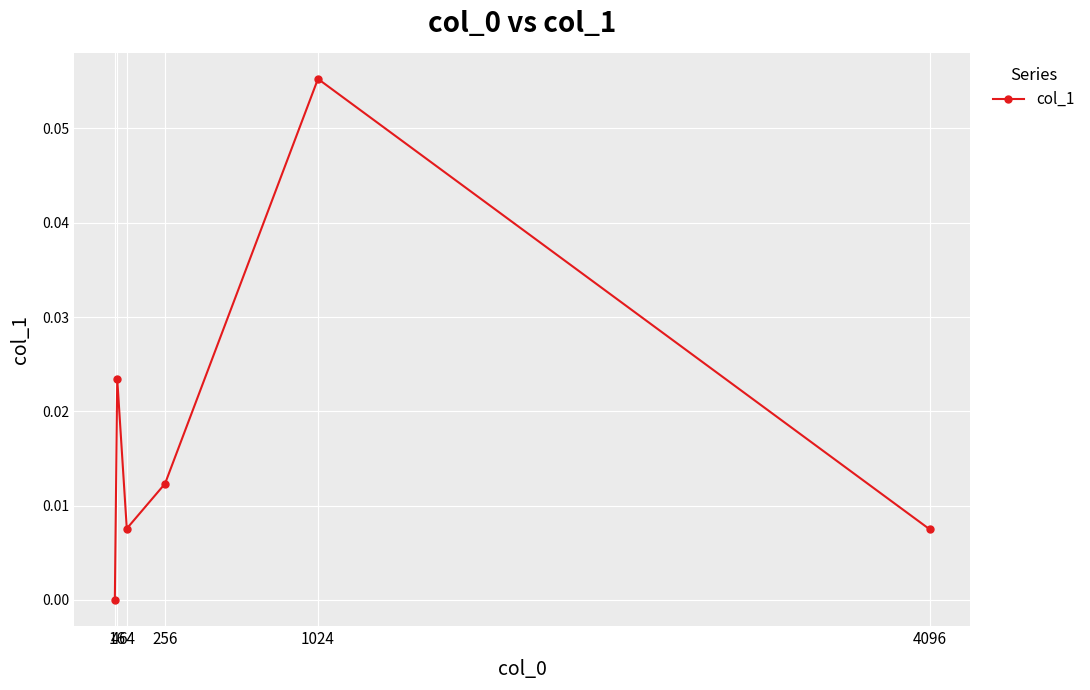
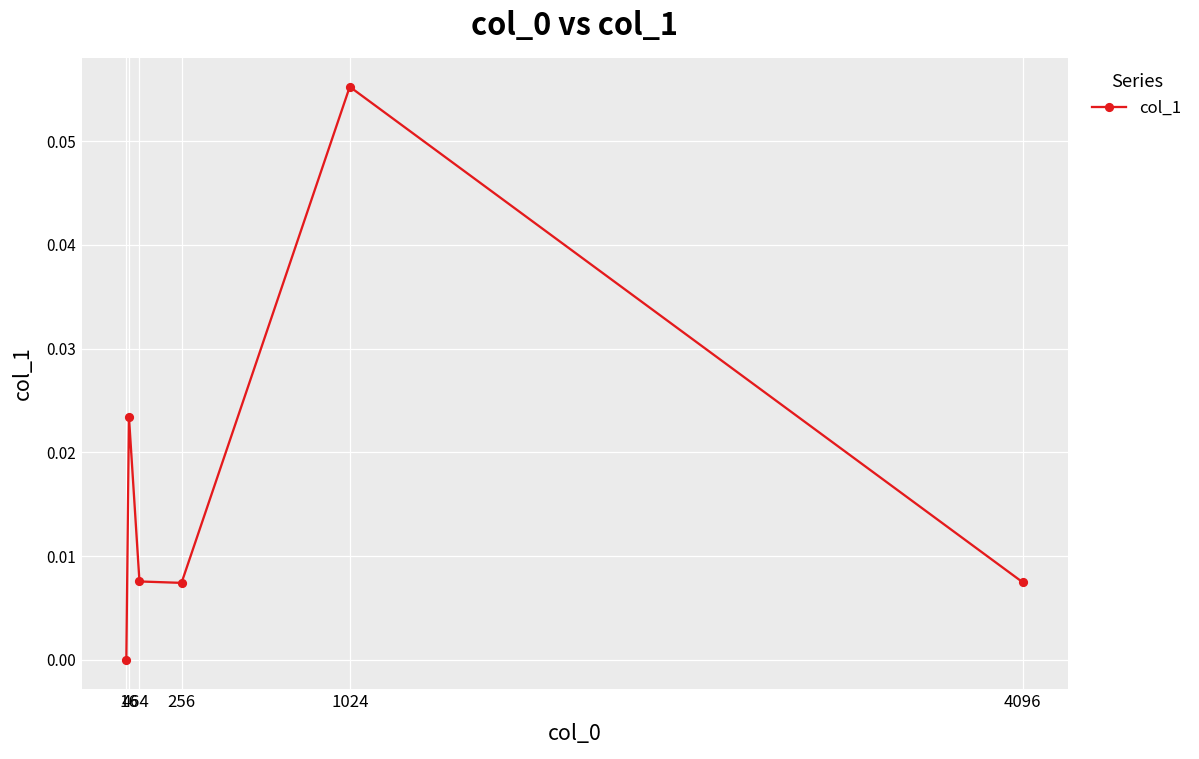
  {
-   "256": 0.012,
+   "256": 0.007,
    "1024": 0.055,
    "4096": 0.007
  }
